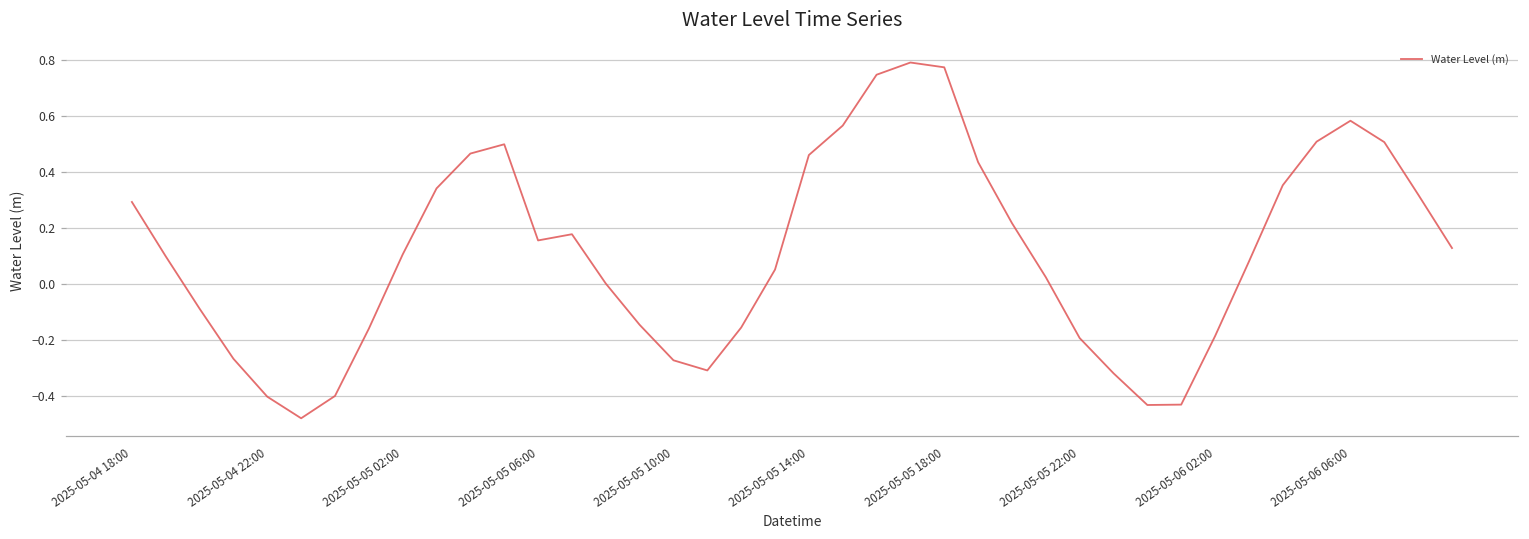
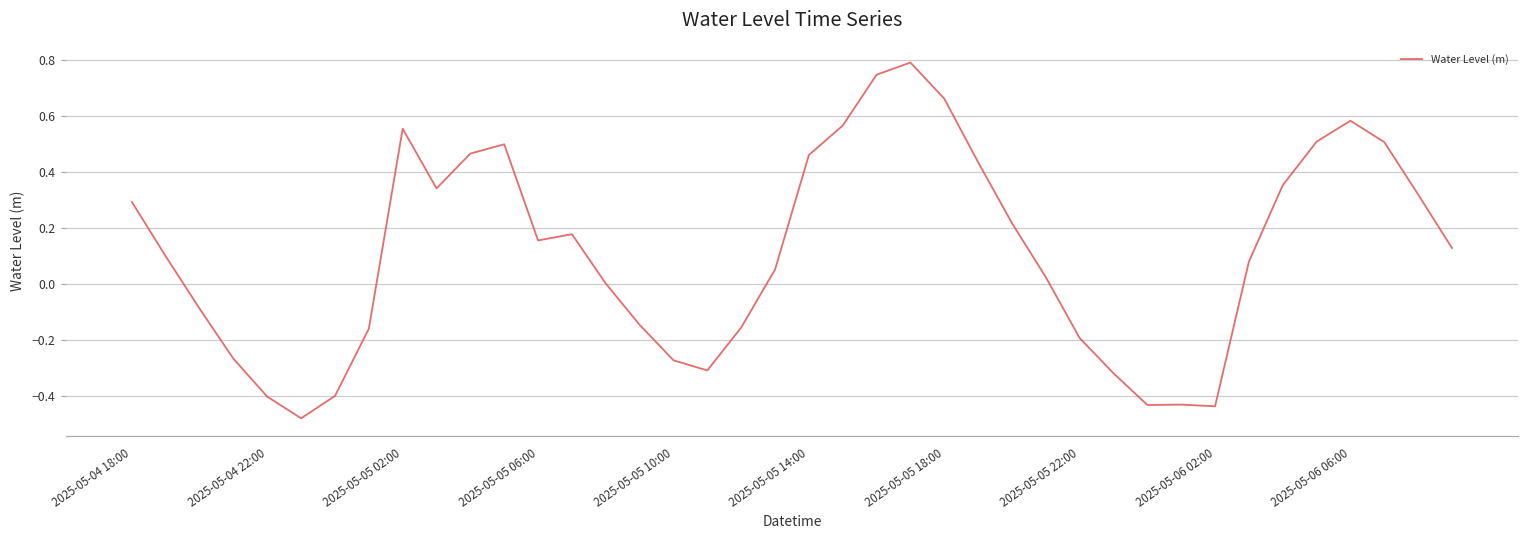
  {
    "2025-05-04 18:00": 0.29,
    "2025-05-04 22:00": -0.40,
-   "2025-05-05 02:00": 0.11,
+   "2025-05-05 02:00": 0.56,
    "2025-05-05 06:00": 0.16,
    "2025-05-05 10:00": -0.27,
    "2025-05-05 14:00": 0.46,
-   "2025-05-05 18:00": 0.78,
+   "2025-05-05 18:00": 0.66,
    "2025-05-05 22:00": -0.19,
-   "2025-05-06 02:00": -0.18,
+   "2025-05-06 02:00": -0.44,
    "2025-05-06 06:00": 0.58
  }
